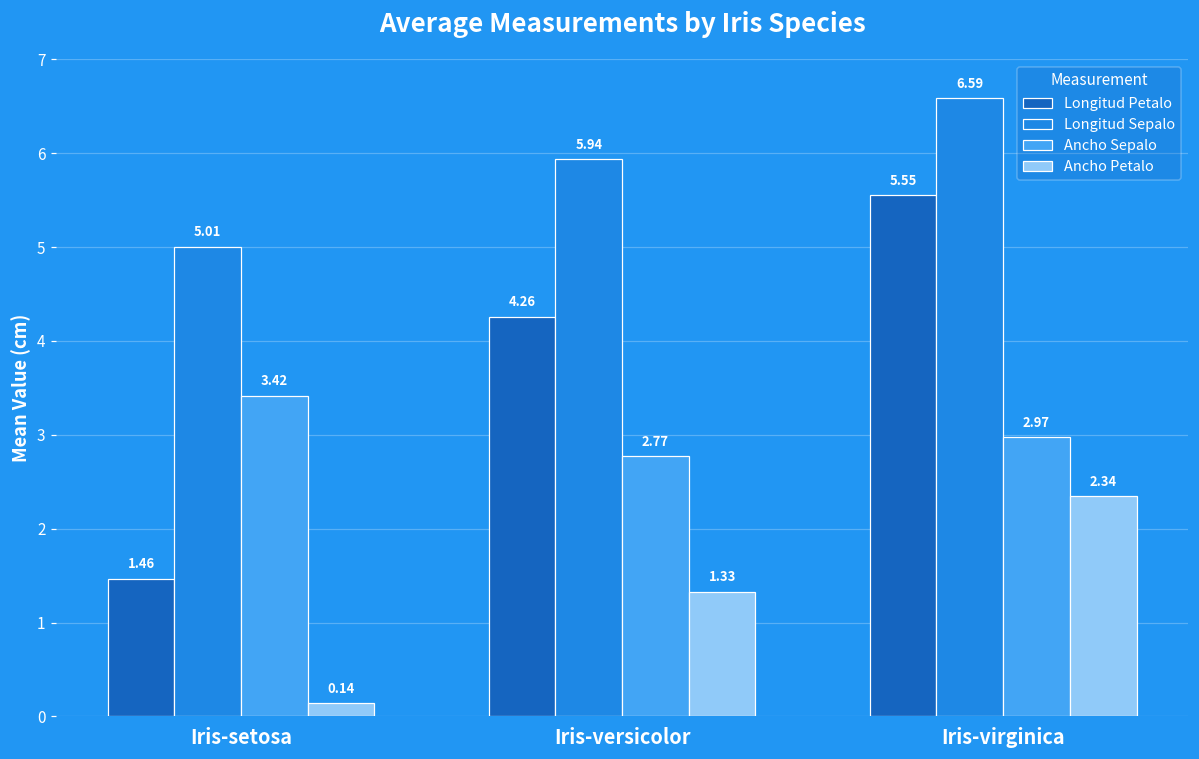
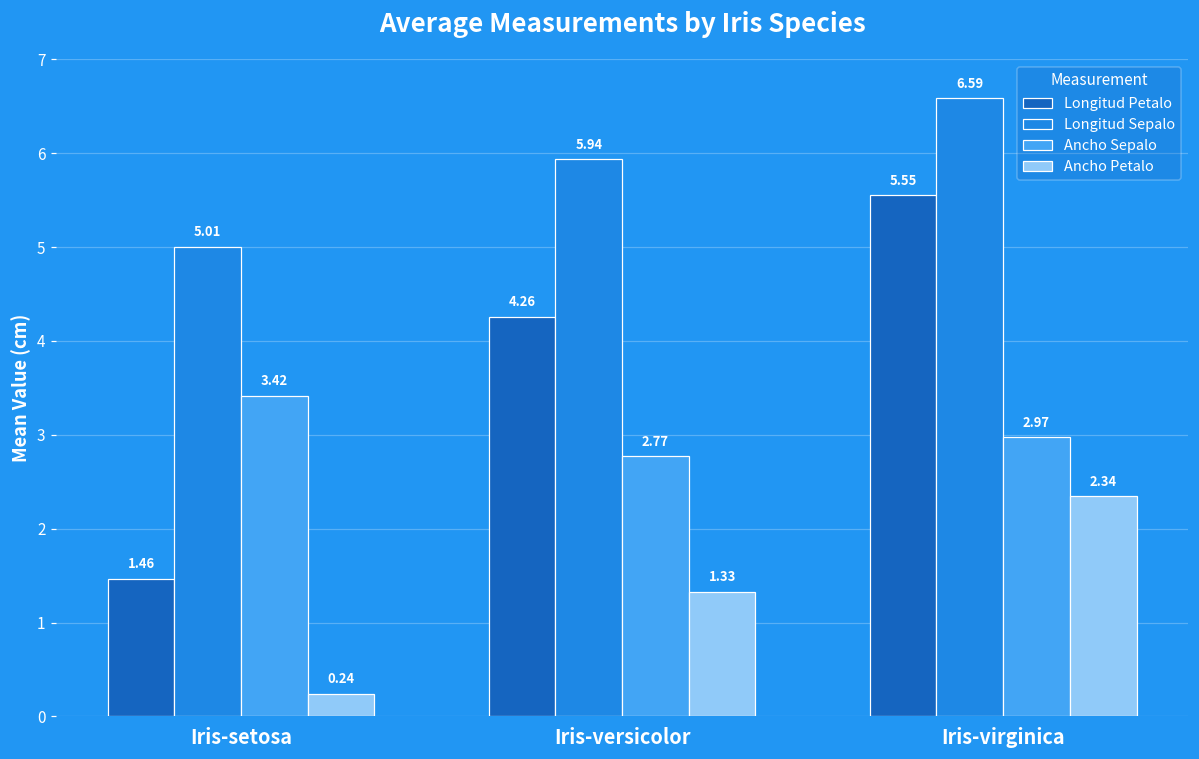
  {
    "Ancho Petalo": {
-     "Iris-setosa": 0.14,
+     "Iris-setosa": 0.24,
      "Iris-versicolor": 1.33,
      "Iris-virginica": 2.34
    }
  }
